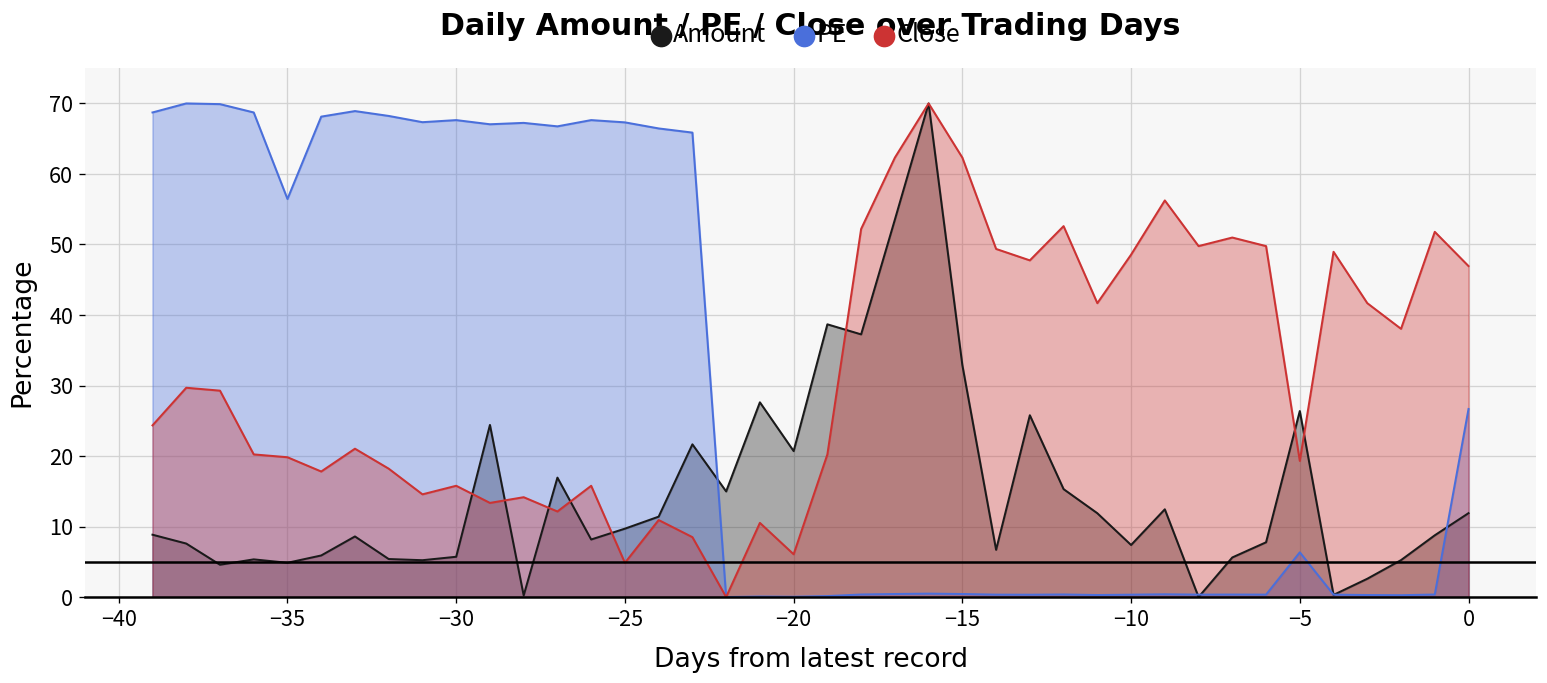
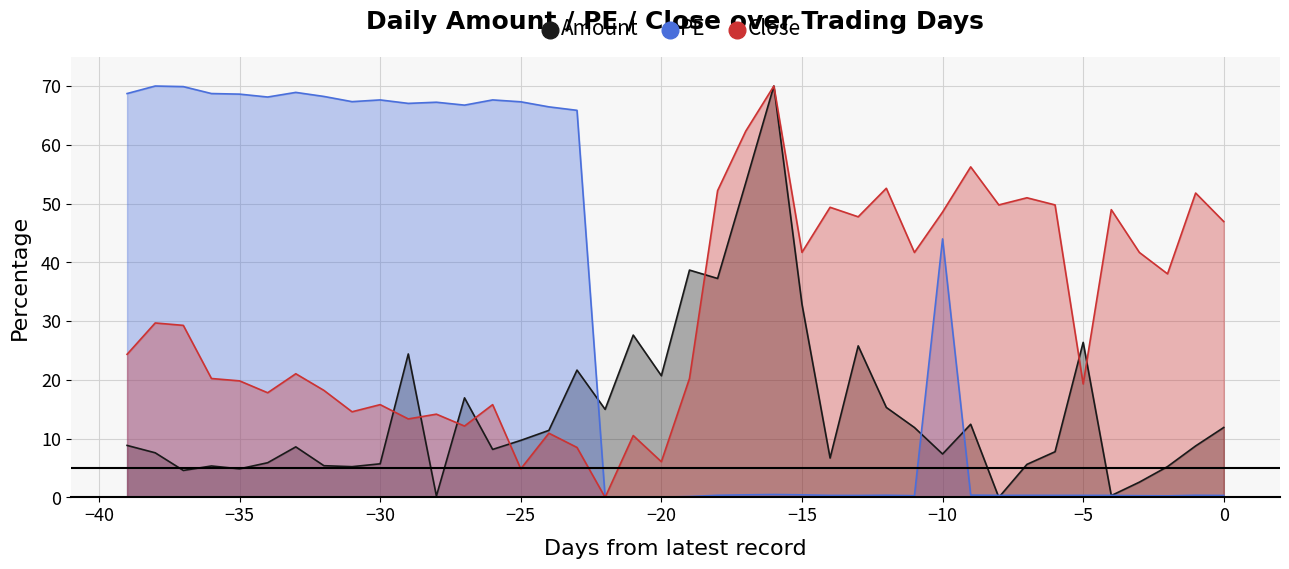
  {
    "Amount": {
      "−35": 5,
      "−30": 6,
      "−25": 10,
      "−20": 21,
      "−15": 33,
      "−10": 7,
      "−5": 26,
      "0": 12
    },
    "PE": {
-     "−35": 56,
+     "−35": 69,
      "−30": 68,
      "−25": 67,
      "−20": 0,
      "−15": 0,
-     "−10": 0,
-     "−5": 6,
-     "0": 27
+     "−10": 44,
+     "−5": 0,
+     "0": 0
    },
    "Close": {
      "−35": 20,
      "−30": 16,
      "−25": 5,
      "−20": 6,
-     "−15": 62,
+     "−15": 42,
      "−10": 49,
      "−5": 19,
      "0": 47
    }
  }
